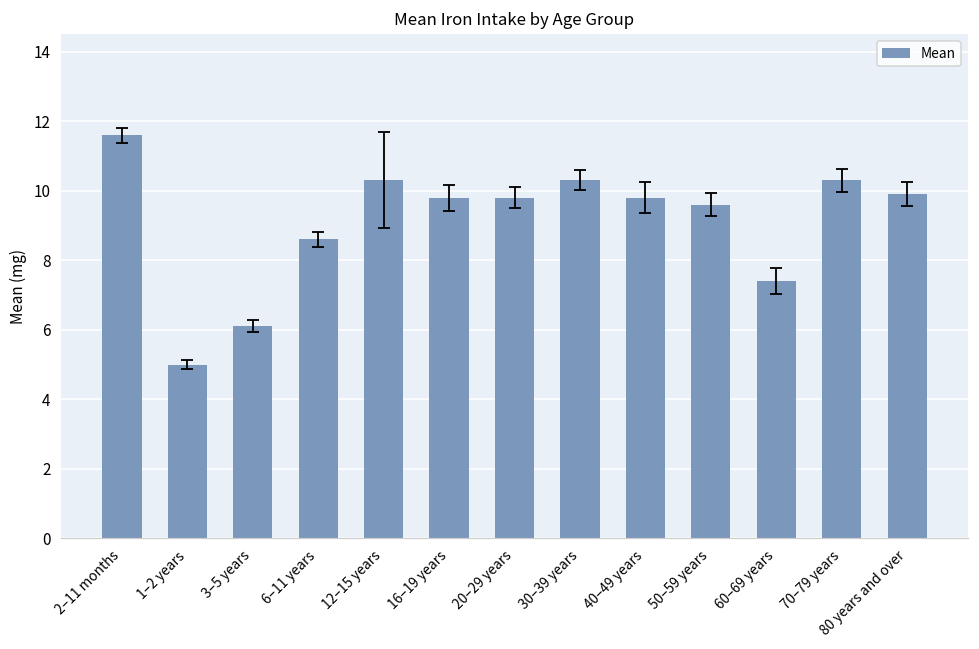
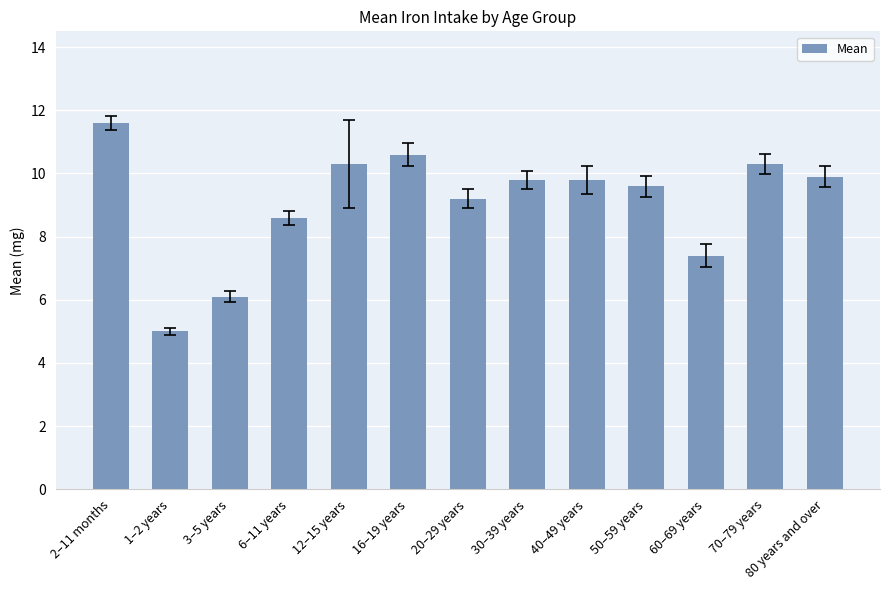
  {
    "Mean": {
      "2–11 months": 11.6,
      "1–2 years": 5.0,
      "3–5 years": 6.1,
      "6–11 years": 8.6,
      "12–15 years": 10.3,
-     "16–19 years": 9.8,
-     "20–29 years": 9.8,
-     "30–39 years": 10.3,
+     "16–19 years": 10.6,
+     "20–29 years": 9.2,
+     "30–39 years": 9.8,
      "40–49 years": 9.8,
      "50–59 years": 9.6,
      "60–69 years": 7.4,
      "70–79 years": 10.3,
      "80 years and over": 9.9
    }
  }
